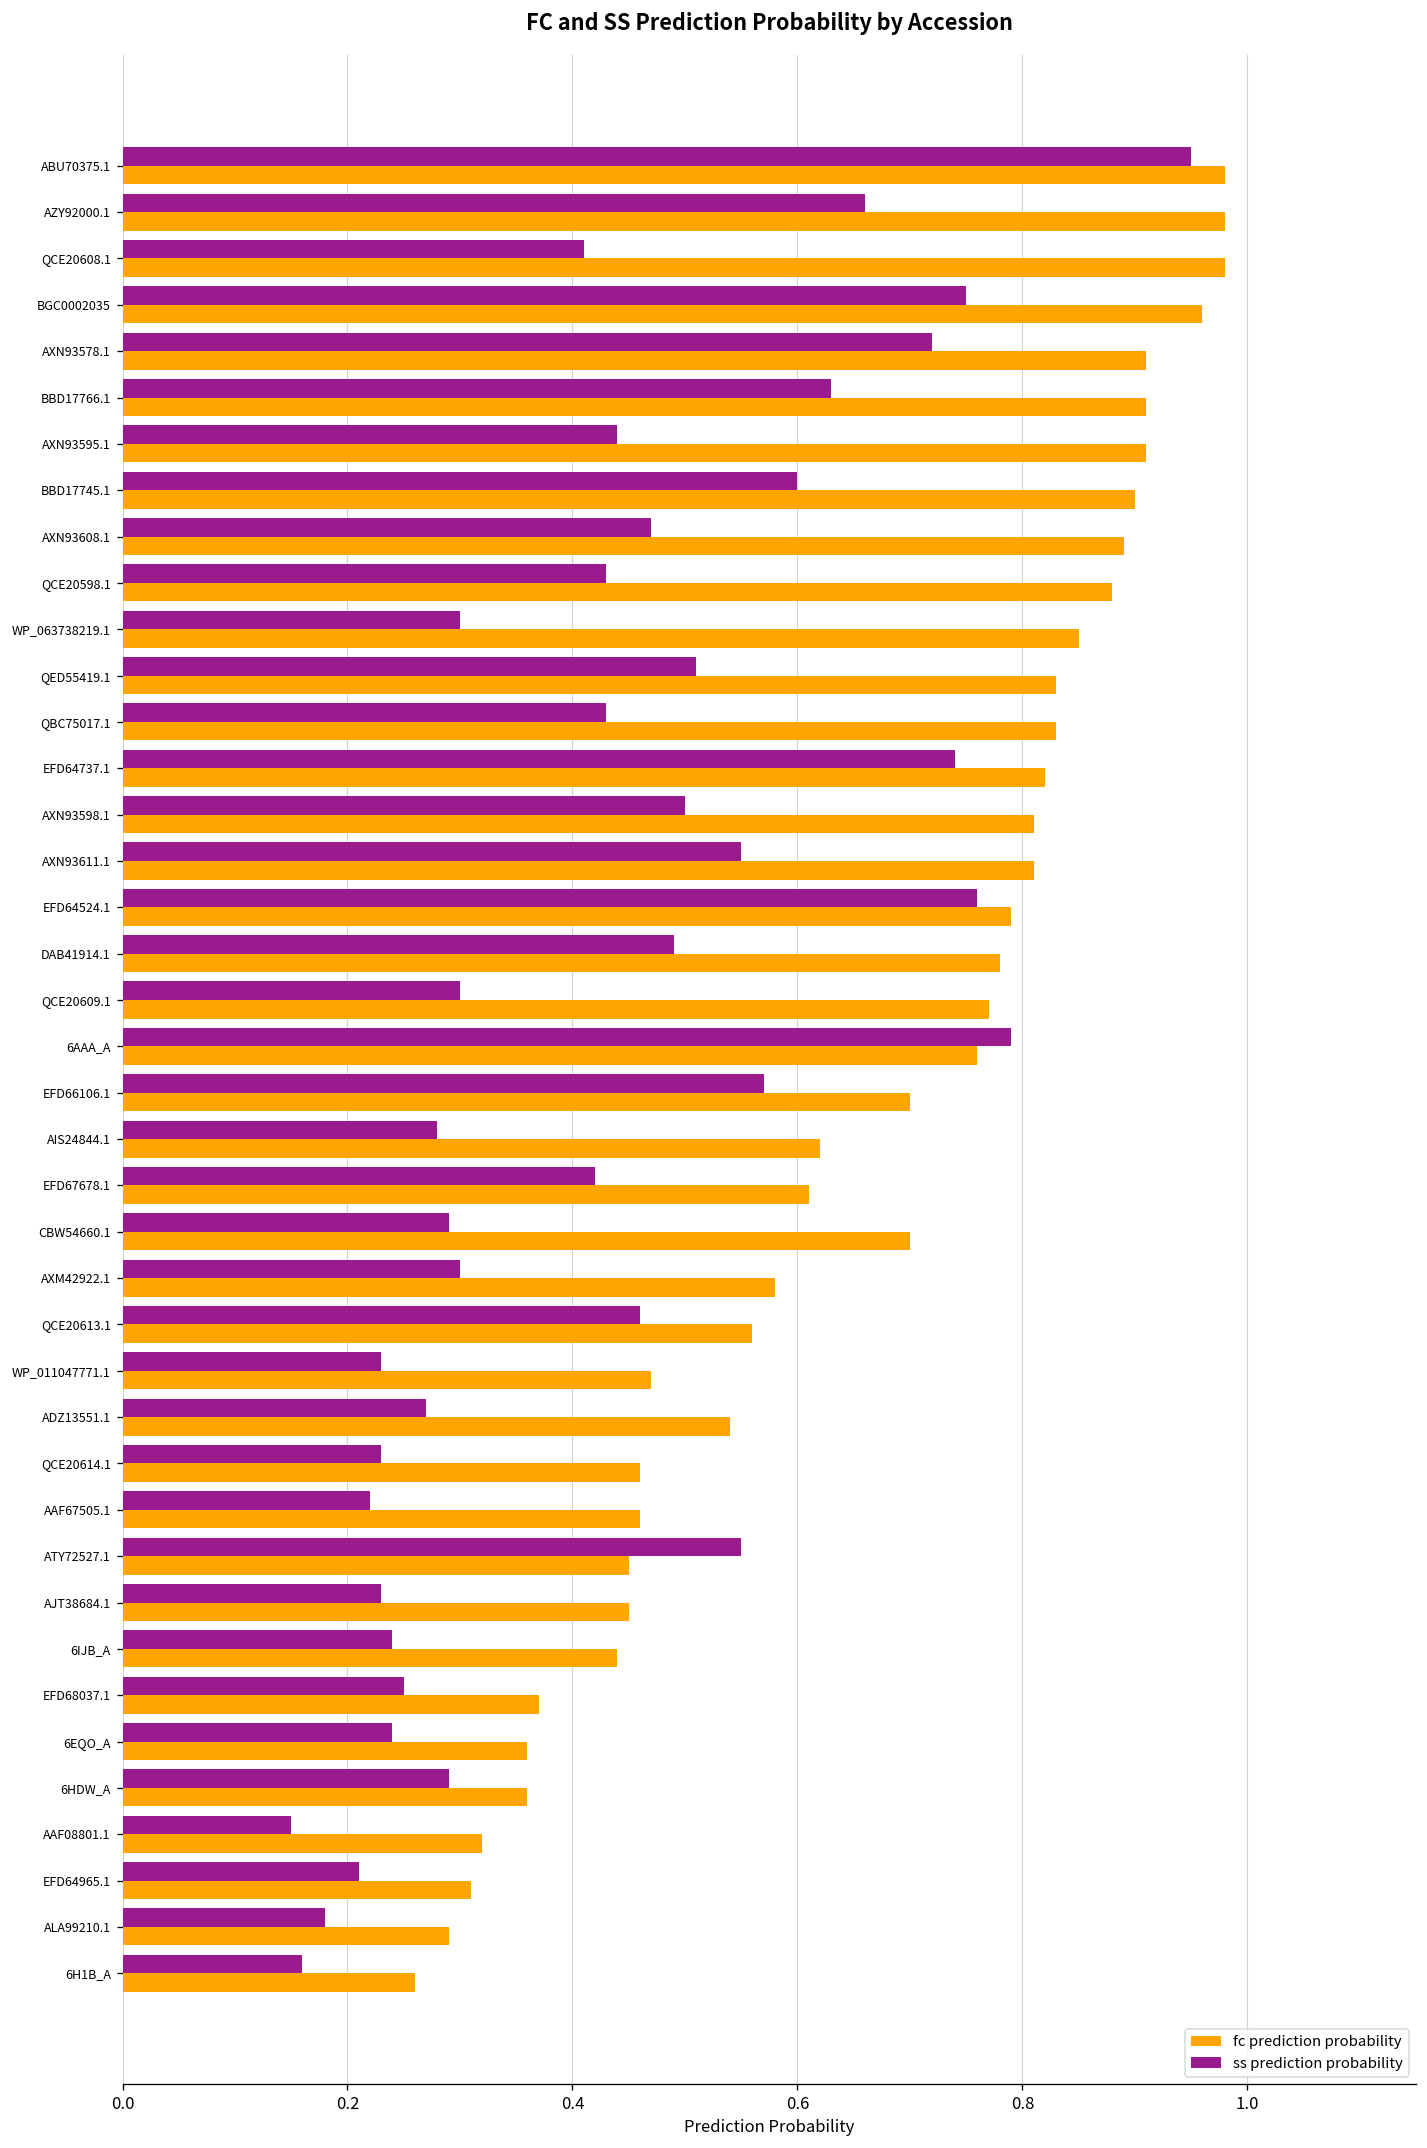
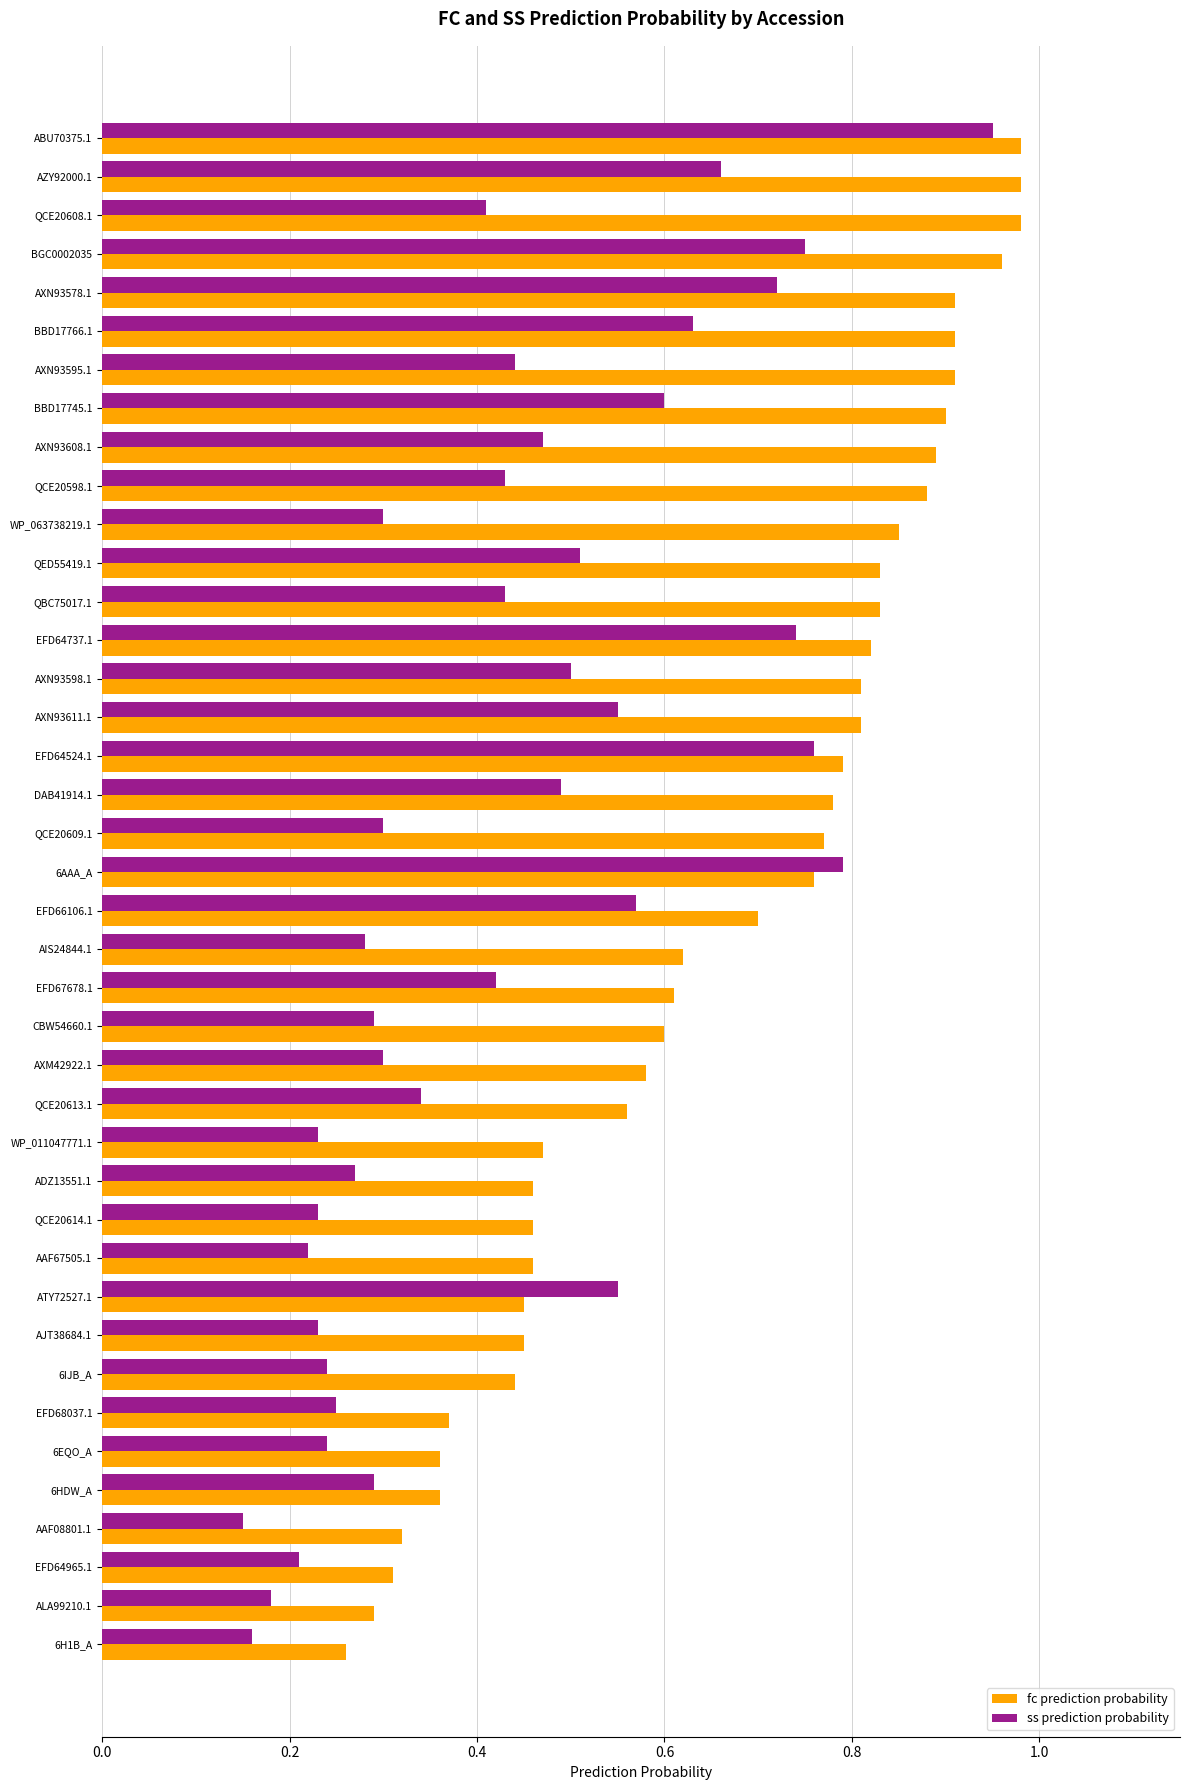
  {
    "fc prediction probability": {
      "ABU70375.1": 0.98,
      "AZY92000.1": 0.98,
      "QCE20608.1": 0.98,
      "BGC0002035": 0.96,
      "AXN93578.1": 0.91,
      "BBD17766.1": 0.91,
      "AXN93595.1": 0.91,
      "BBD17745.1": 0.90,
      "AXN93608.1": 0.89,
      "QCE20598.1": 0.88,
      "WP_063738219.1": 0.85,
      "QED55419.1": 0.83,
      "QBC75017.1": 0.83,
      "EFD64737.1": 0.82,
      "AXN93598.1": 0.81,
      "AXN93611.1": 0.81,
      "EFD64524.1": 0.79,
      "DAB41914.1": 0.78,
      "QCE20609.1": 0.77,
      "6AAA_A": 0.76,
      "EFD66106.1": 0.70,
      "AIS24844.1": 0.62,
      "EFD67678.1": 0.61,
-     "CBW54660.1": 0.7,
+     "CBW54660.1": 0.6,
      "AXM42922.1": 0.58,
      "QCE20613.1": 0.56,
      "WP_011047771.1": 0.47,
-     "ADZ13551.1": 0.54,
+     "ADZ13551.1": 0.46,
      "QCE20614.1": 0.46,
      "AAF67505.1": 0.46,
      "ATY72527.1": 0.45,
      "AJT38684.1": 0.45,
      "6IJB_A": 0.44,
      "EFD68037.1": 0.37,
      "6EQO_A": 0.36,
      "6HDW_A": 0.36,
      "AAF08801.1": 0.32,
      "EFD64965.1": 0.31,
      "ALA99210.1": 0.29,
      "6H1B_A": 0.26
    },
    "ss prediction probability": {
      "ABU70375.1": 0.95,
      "AZY92000.1": 0.66,
      "QCE20608.1": 0.41,
      "BGC0002035": 0.75,
      "AXN93578.1": 0.72,
      "BBD17766.1": 0.63,
      "AXN93595.1": 0.44,
      "BBD17745.1": 0.60,
      "AXN93608.1": 0.47,
      "QCE20598.1": 0.43,
      "WP_063738219.1": 0.30,
      "QED55419.1": 0.51,
      "QBC75017.1": 0.43,
      "EFD64737.1": 0.74,
      "AXN93598.1": 0.50,
      "AXN93611.1": 0.55,
      "EFD64524.1": 0.76,
      "DAB41914.1": 0.49,
      "QCE20609.1": 0.30,
      "6AAA_A": 0.79,
      "EFD66106.1": 0.57,
      "AIS24844.1": 0.28,
      "EFD67678.1": 0.42,
      "CBW54660.1": 0.29,
      "AXM42922.1": 0.30,
-     "QCE20613.1": 0.46,
+     "QCE20613.1": 0.34,
      "WP_011047771.1": 0.23,
      "ADZ13551.1": 0.27,
      "QCE20614.1": 0.23,
      "AAF67505.1": 0.22,
      "ATY72527.1": 0.55,
      "AJT38684.1": 0.23,
      "6IJB_A": 0.24,
      "EFD68037.1": 0.25,
      "6EQO_A": 0.24,
      "6HDW_A": 0.29,
      "AAF08801.1": 0.15,
      "EFD64965.1": 0.21,
      "ALA99210.1": 0.18,
      "6H1B_A": 0.16
    }
  }
